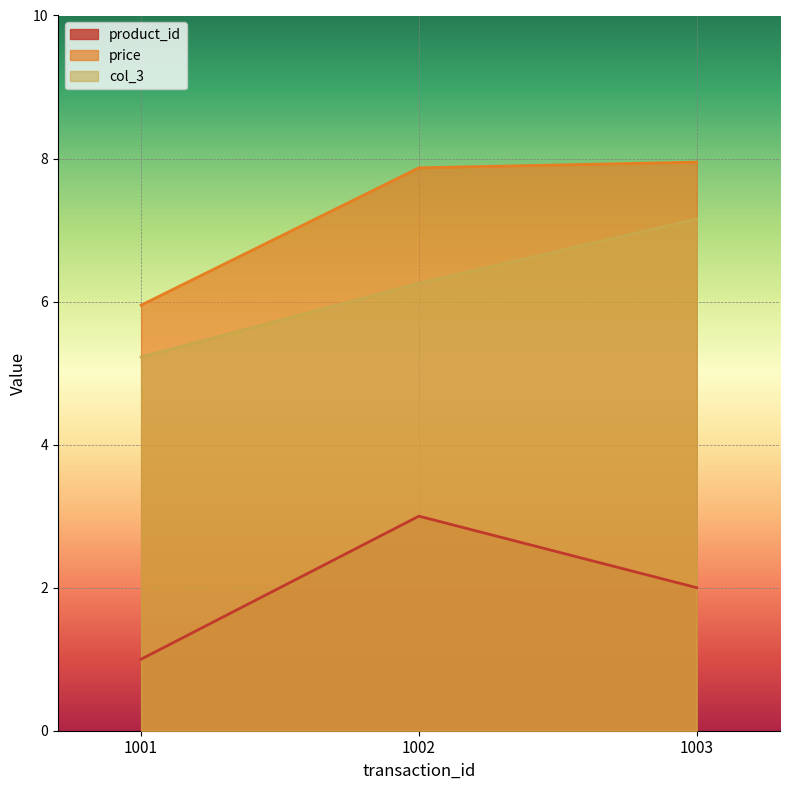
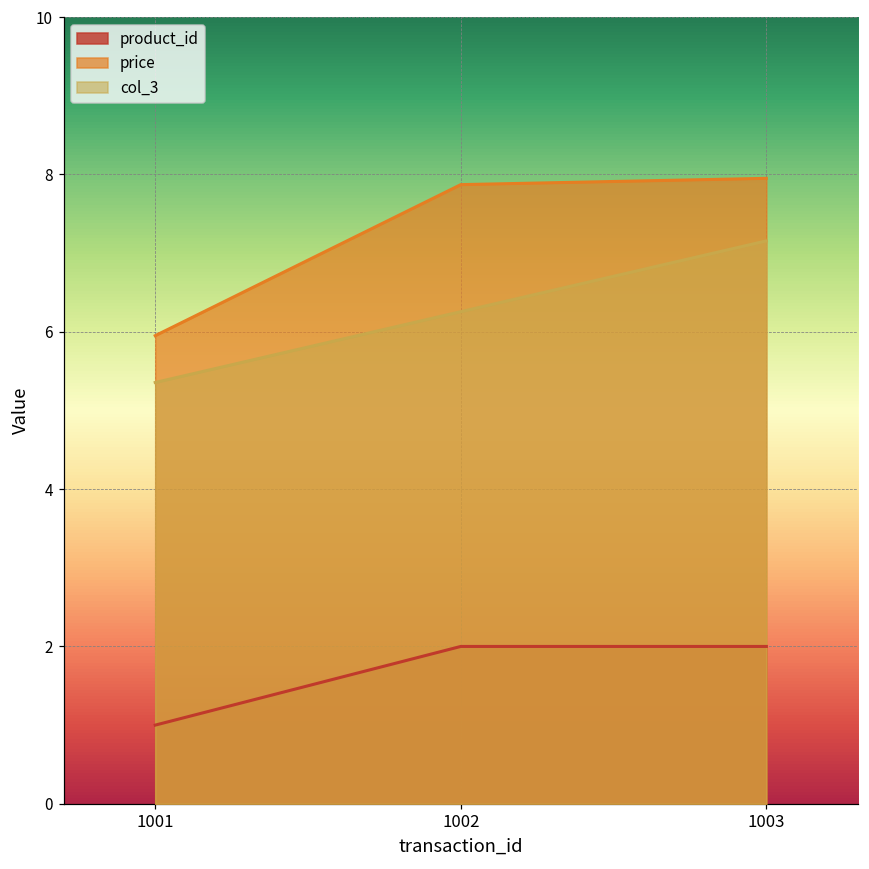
  {
    "product_id": {
      "1001": 1,
-     "1002": 3,
+     "1002": 2,
      "1003": 2
    },
    "price": {
      "1001": 6.0,
      "1002": 7.9,
      "1003": 8.0
    },
    "col_3": {
-     "1001": 5.2,
+     "1001": 5.4,
      "1002": 6.3,
      "1003": 7.2
    }
  }
